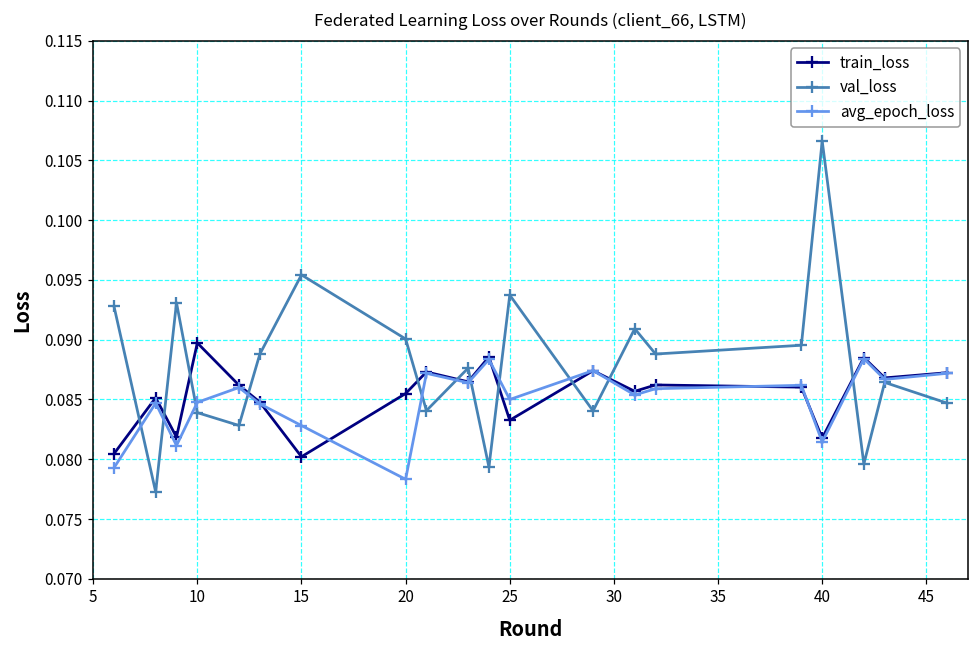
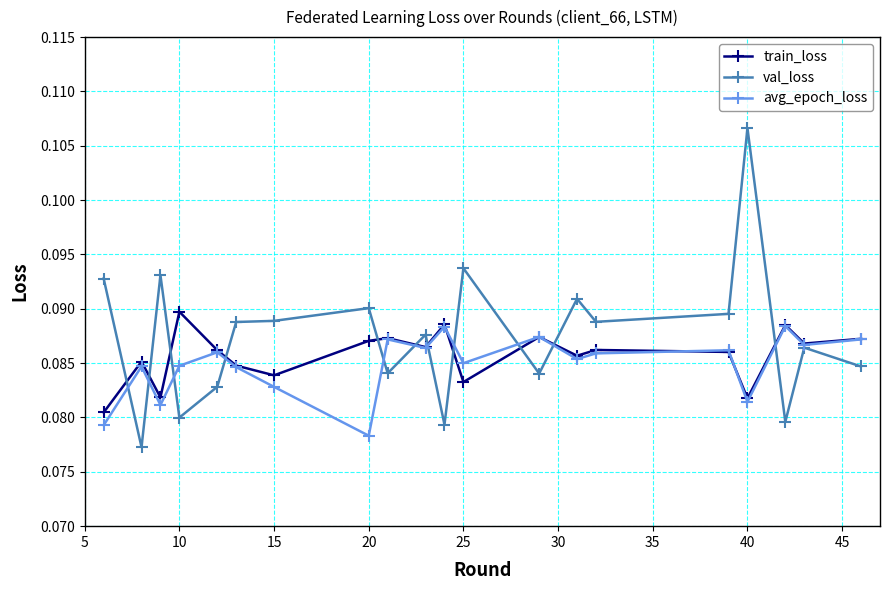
  {
    "train_loss": {
      "10": 0.0897,
-     "15": 0.0802,
-     "20": 0.0855,
+     "15": 0.0839,
+     "20": 0.0871,
      "25": 0.0833,
      "40": 0.0818
    },
    "val_loss": {
-     "10": 0.0839,
-     "15": 0.0954,
+     "10": 0.0800,
+     "15": 0.0889,
      "20": 0.0901,
      "25": 0.0937,
      "40": 0.1066
    },
    "avg_epoch_loss": {
      "10": 0.0848,
      "15": 0.0828,
      "20": 0.0783,
      "25": 0.0850,
      "40": 0.0814
    }
  }
